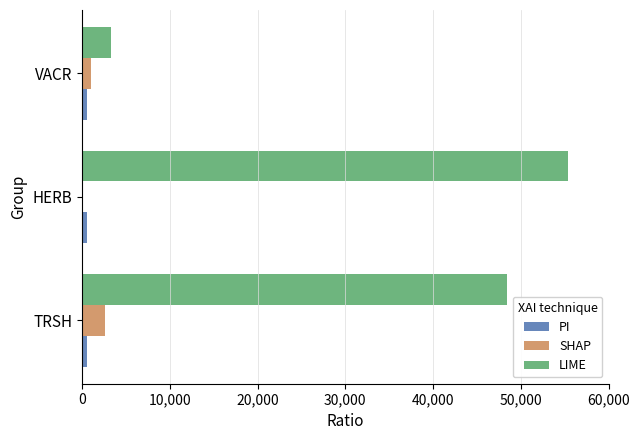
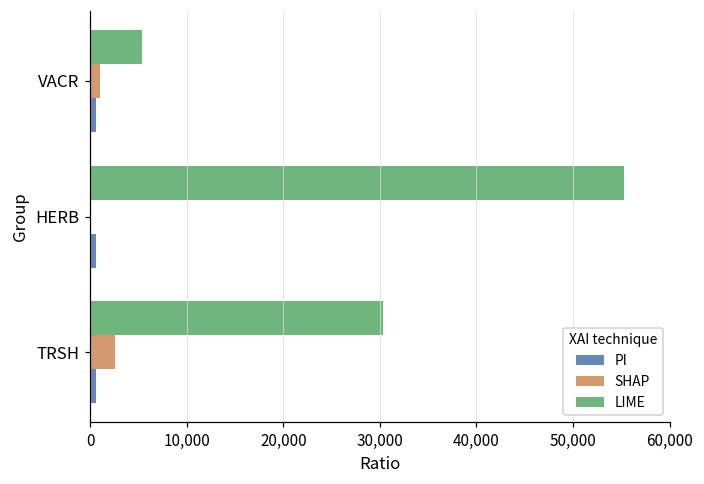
  {
    "PI": {
      "VACR": "1,000",
      "HERB": "1,000",
      "TRSH": "1,000"
    },
    "SHAP": {
      "VACR": "1,000",
      "TRSH": "3,000"
    },
    "LIME": {
-     "VACR": "3,000",
+     "VACR": "5,000",
      "HERB": "55,000",
-     "TRSH": "48,000"
+     "TRSH": "30,000"
    }
  }
